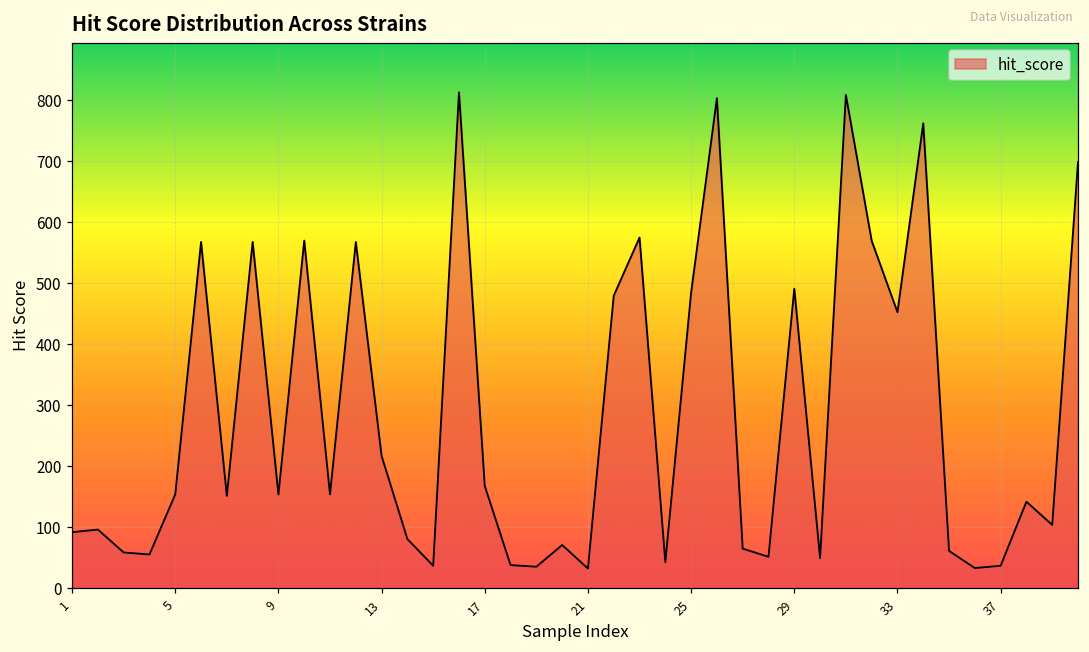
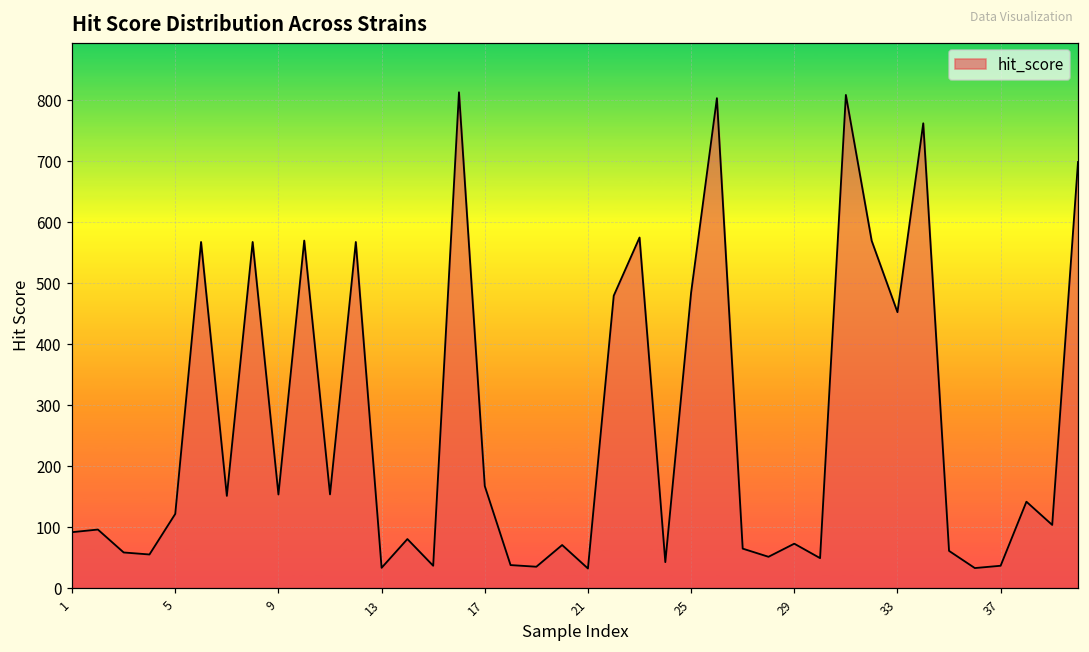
  {
    "1": 90,
-   "5": 150,
+   "5": 120,
    "9": 150,
-   "13": 220,
+   "13": 30,
    "17": 170,
    "21": 30,
    "25": 480,
-   "29": 490,
+   "29": 70,
    "33": 450,
    "37": 40
  }
